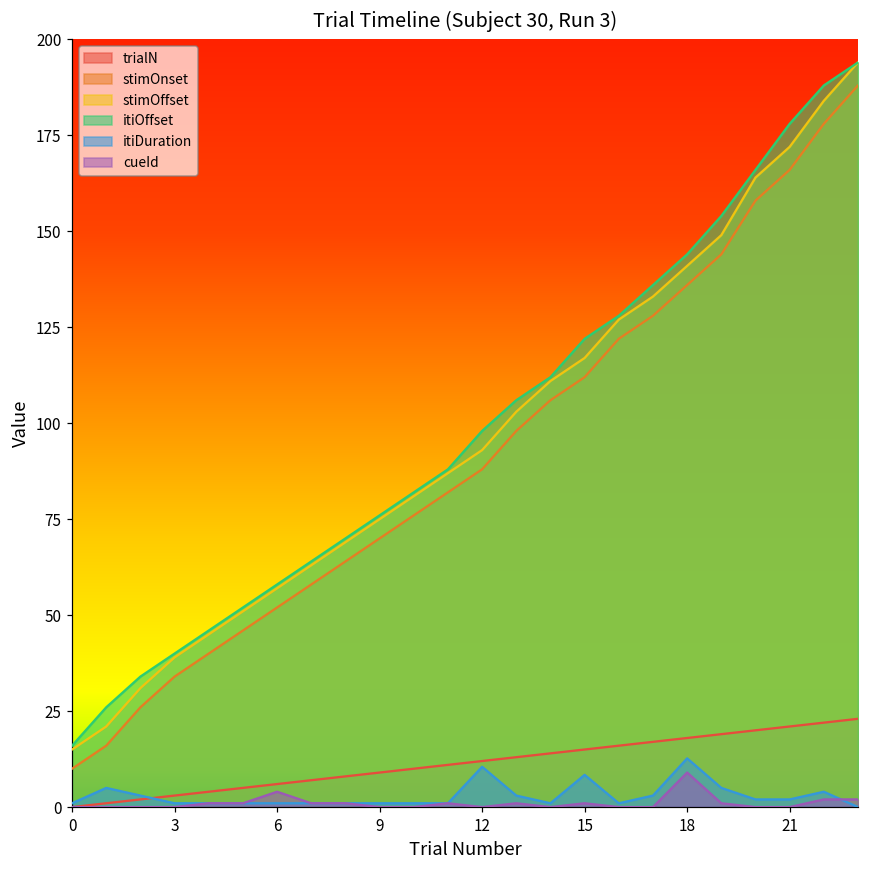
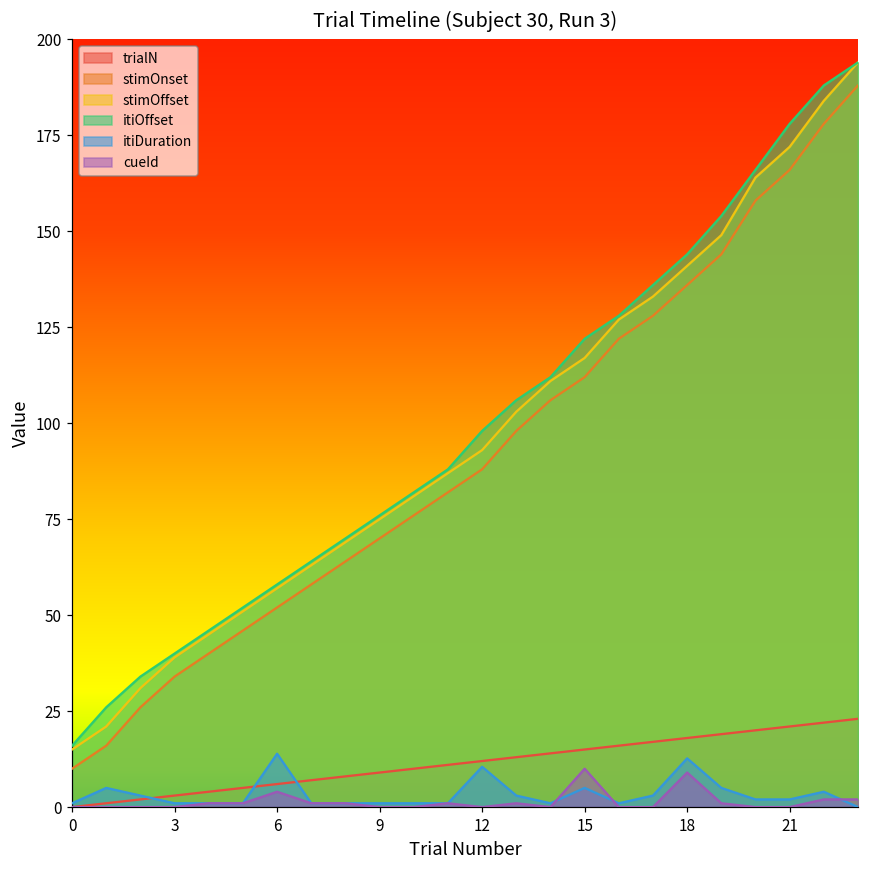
  {
    "stimOffset": {
      "0": 15,
      "3": 39,
      "6": 57,
      "9": 75,
      "12": 93,
      "15": 117,
      "18": 141,
      "21": 172
    },
    "itiOffset": {
      "0": 16,
      "3": 40,
      "6": 58,
      "9": 76,
      "12": 98,
      "15": 122,
      "18": 144,
      "21": 178
    },
    "itiDuration": {
      "0": 1,
      "3": 1,
-     "6": 1,
+     "6": 14,
      "9": 1,
      "12": 11,
-     "15": 8,
+     "15": 5,
      "18": 13,
      "21": 2
    },
    "cueId": {
      "3": 0,
      "6": 4,
      "9": 0,
      "12": 0,
-     "15": 1,
+     "15": 10,
      "18": 9,
      "21": 0
    }
  }
